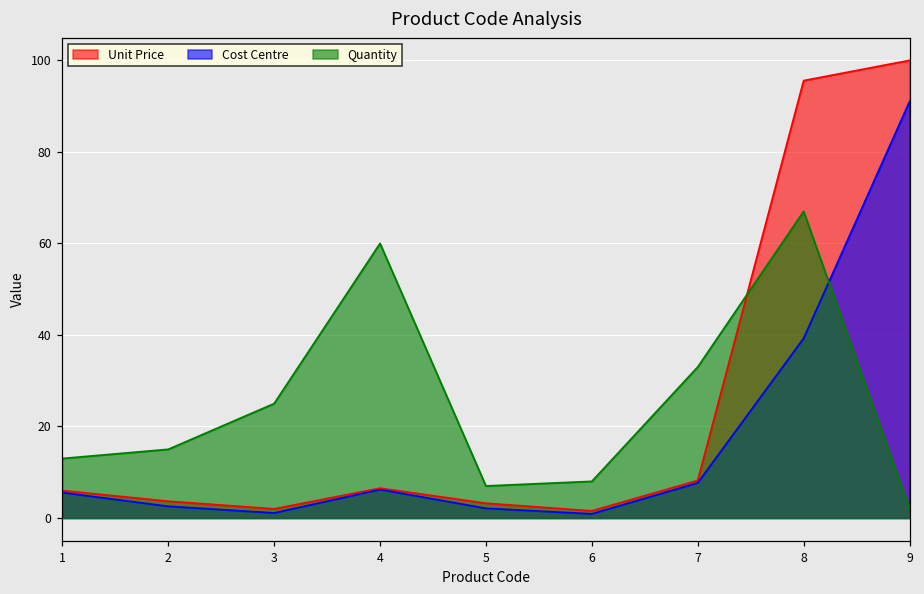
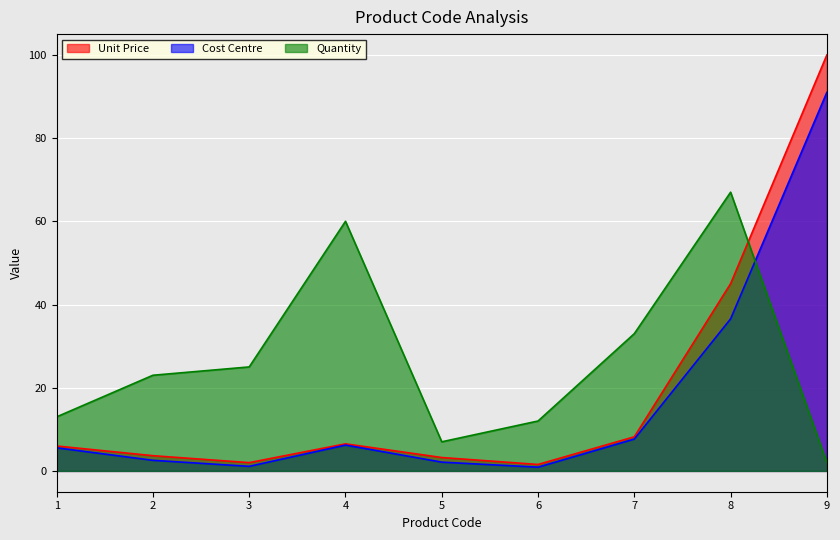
  {
    "Unit Price": {
      "2": 4,
      "3": 2,
      "5": 3,
      "6": 2,
-     "8": 96,
+     "8": 45,
      "9": 100
    },
    "Cost Centre": {
      "2": 3,
      "3": 1,
      "5": 2,
      "6": 1,
-     "8": 39,
+     "8": 37,
      "9": 91
    },
    "Quantity": {
      "1": 13,
-     "2": 15,
+     "2": 23,
      "3": 25,
      "4": 60,
      "5": 7,
-     "6": 8,
+     "6": 12,
      "7": 33,
      "8": 67,
      "9": 2
    }
  }
